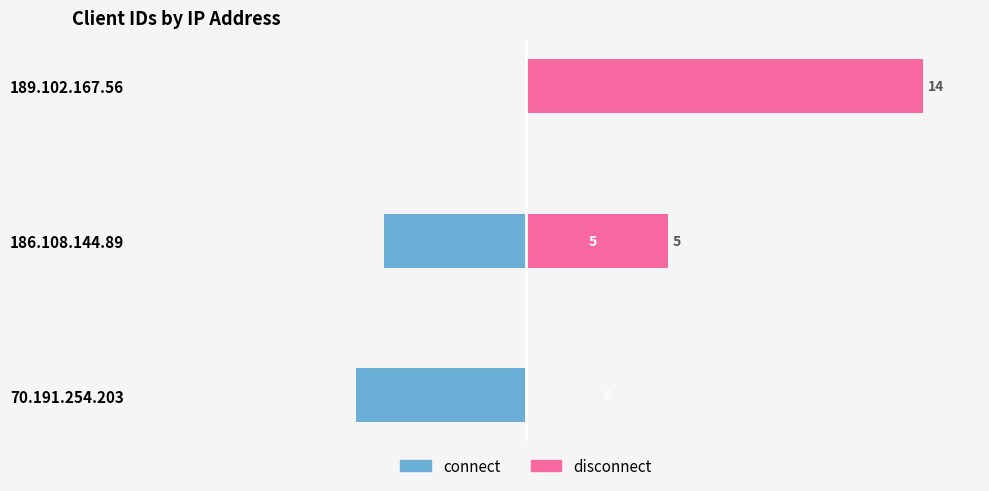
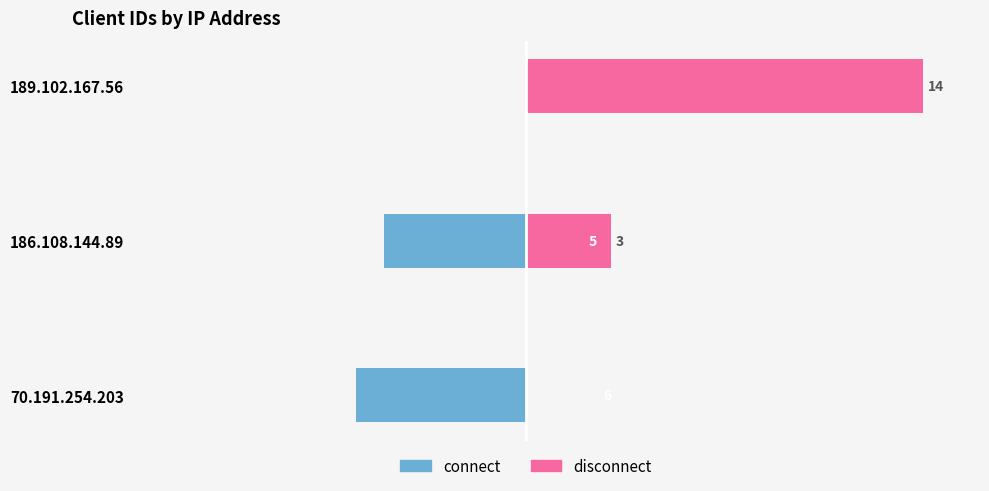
  {
    "disconnect": {
      "189.102.167.56": 14,
-     "186.108.144.89": 5
+     "186.108.144.89": 3
    }
  }
